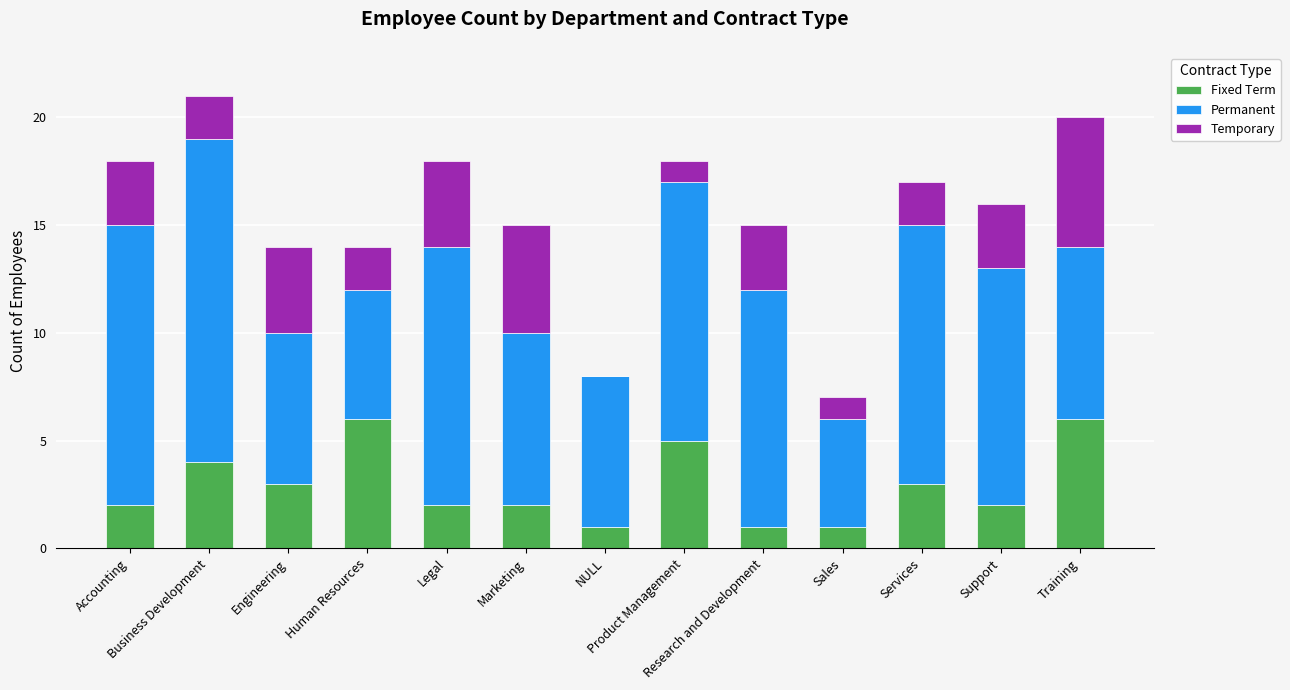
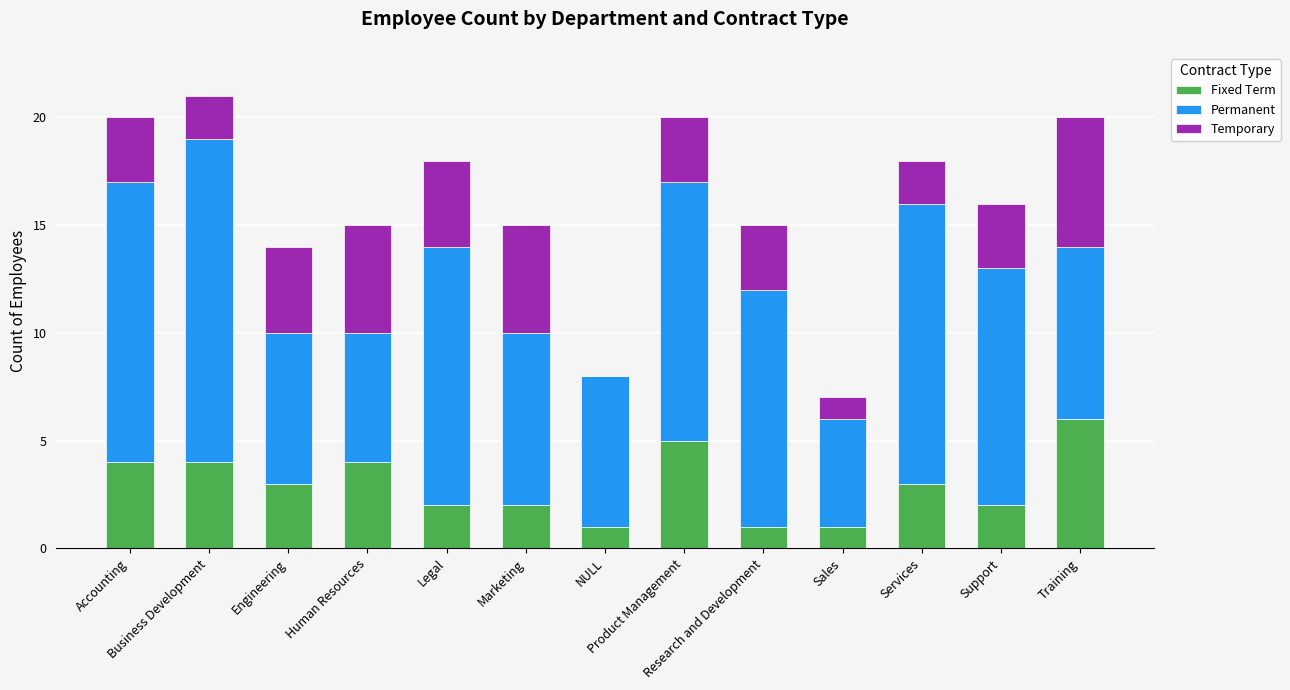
  {
    "Fixed Term": {
-     "Accounting": 2,
+     "Accounting": 4,
      "Business Development": 4,
      "Engineering": 3,
-     "Human Resources": 6,
+     "Human Resources": 4,
      "Legal": 2,
      "Marketing": 2,
      "NULL": 1,
      "Product Management": 5,
      "Research and Development": 1,
      "Sales": 1,
      "Services": 3,
      "Support": 2,
      "Training": 6
    },
    "Permanent": {
      "Accounting": 13,
      "Business Development": 15,
      "Engineering": 7,
      "Human Resources": 6,
      "Legal": 12,
      "Marketing": 8,
      "NULL": 7,
      "Product Management": 12,
      "Research and Development": 11,
      "Sales": 5,
-     "Services": 12,
+     "Services": 13,
      "Support": 11,
      "Training": 8
    },
    "Temporary": {
      "Accounting": 3,
      "Business Development": 2,
      "Engineering": 4,
-     "Human Resources": 2,
+     "Human Resources": 5,
      "Legal": 4,
      "Marketing": 5,
      "NULL": 0,
-     "Product Management": 1,
+     "Product Management": 3,
      "Research and Development": 3,
      "Sales": 1,
      "Services": 2,
      "Support": 3,
      "Training": 6
    }
  }
